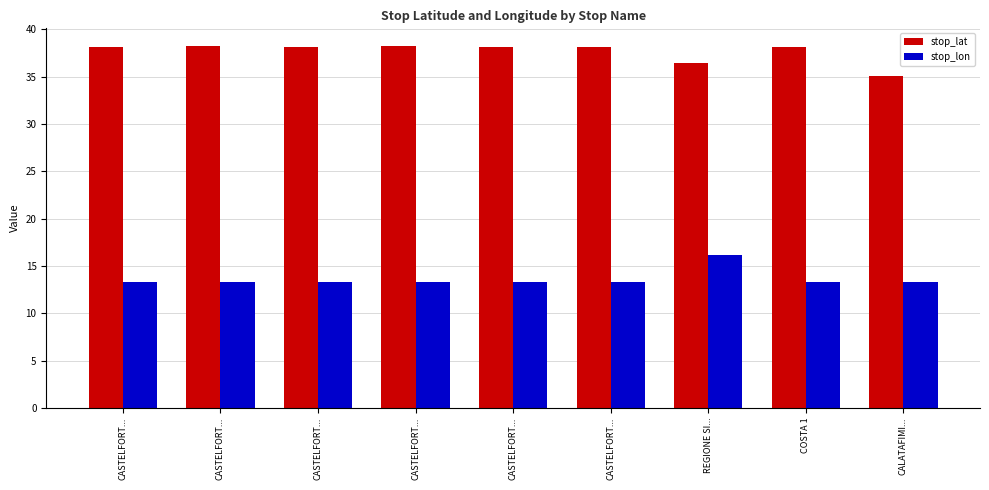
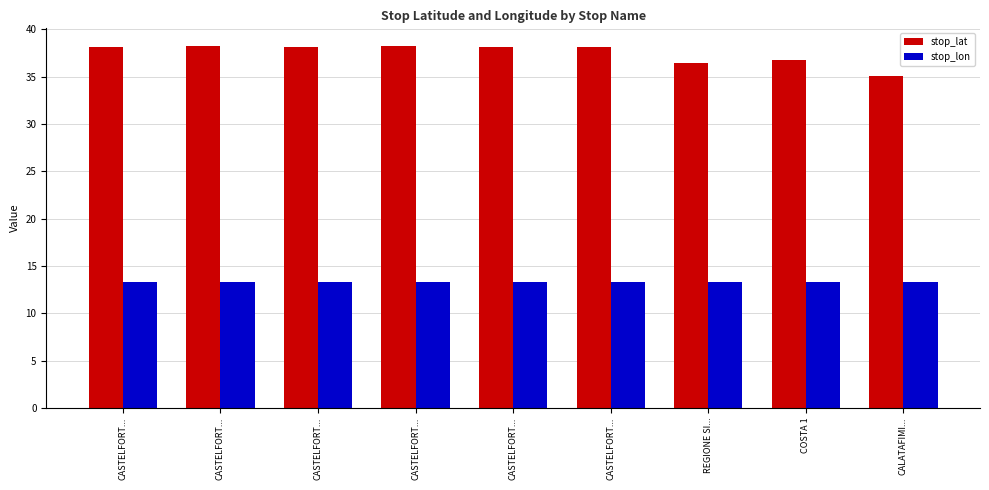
  {
    "stop_lat": {
      "REGIONE SI...": 36,
-     "COSTA 1": 38,
+     "COSTA 1": 37,
      "CALATAFIMI...": 35
    },
    "stop_lon": {
-     "REGIONE SI...": 16,
+     "REGIONE SI...": 13,
      "COSTA 1": 13,
      "CALATAFIMI...": 13
    }
  }
